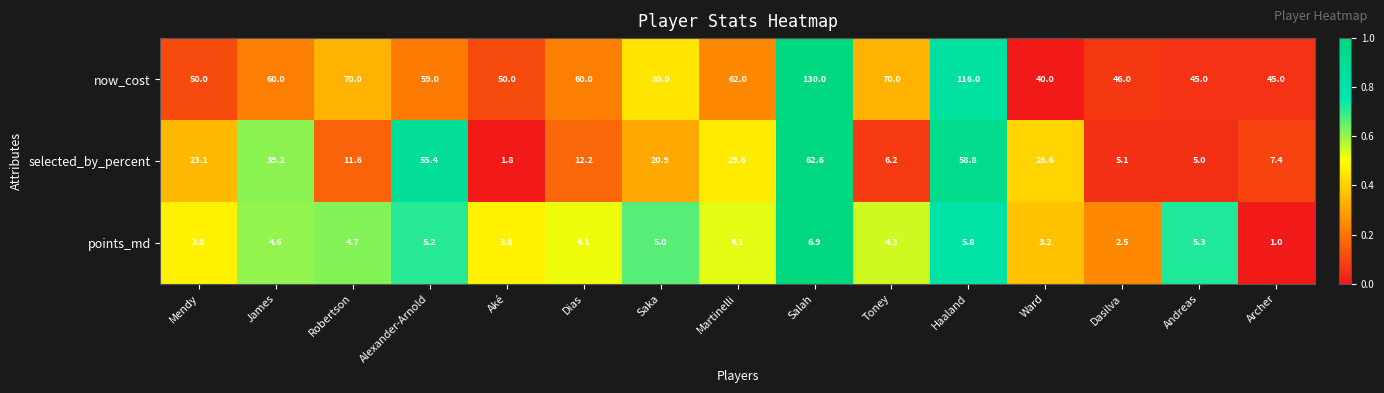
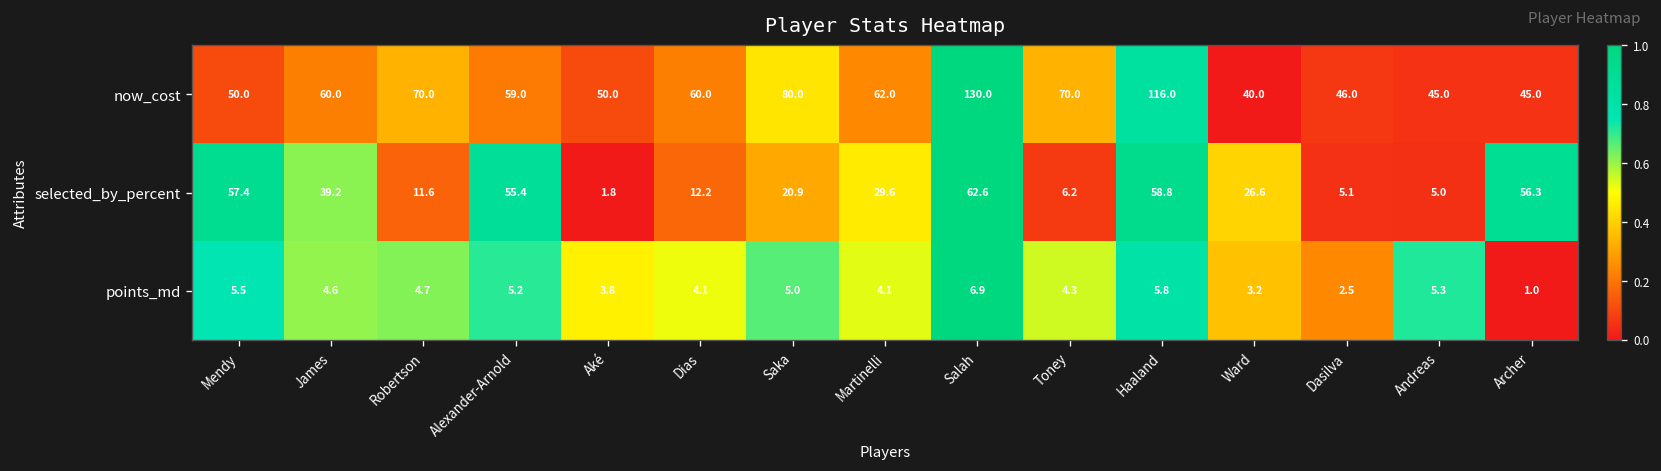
  {
    "now_cost": {
      "Mendy": 50.0,
      "James": 60.0,
      "Robertson": 70.0,
      "Alexander-Arnold": 59.0,
      "Aké": 50.0,
      "Dias": 60.0,
      "Saka": 80.0,
      "Martinelli": 62.0,
      "Salah": 130.0,
      "Toney": 70.0,
      "Haaland": 116.0,
      "Ward": 40.0,
      "Dasilva": 46.0,
      "Andreas": 45.0,
      "Archer": 45.0
    },
    "selected_by_percent": {
-     "Mendy": 23.1,
+     "Mendy": 57.4,
      "James": 39.2,
      "Robertson": 11.6,
      "Alexander-Arnold": 55.4,
      "Aké": 1.8,
      "Dias": 12.2,
      "Saka": 20.9,
      "Martinelli": 29.6,
      "Salah": 62.6,
      "Toney": 6.2,
      "Haaland": 58.8,
      "Ward": 26.6,
      "Dasilva": 5.1,
      "Andreas": 5.0,
-     "Archer": 7.4
+     "Archer": 56.3
    },
    "points_md": {
-     "Mendy": 3.8,
+     "Mendy": 5.5,
      "James": 4.6,
      "Robertson": 4.7,
      "Alexander-Arnold": 5.2,
      "Aké": 3.8,
      "Dias": 4.1,
      "Saka": 5.0,
      "Martinelli": 4.1,
      "Salah": 6.9,
      "Toney": 4.3,
      "Haaland": 5.8,
      "Ward": 3.2,
      "Dasilva": 2.5,
      "Andreas": 5.3,
      "Archer": 1.0
    }
  }
